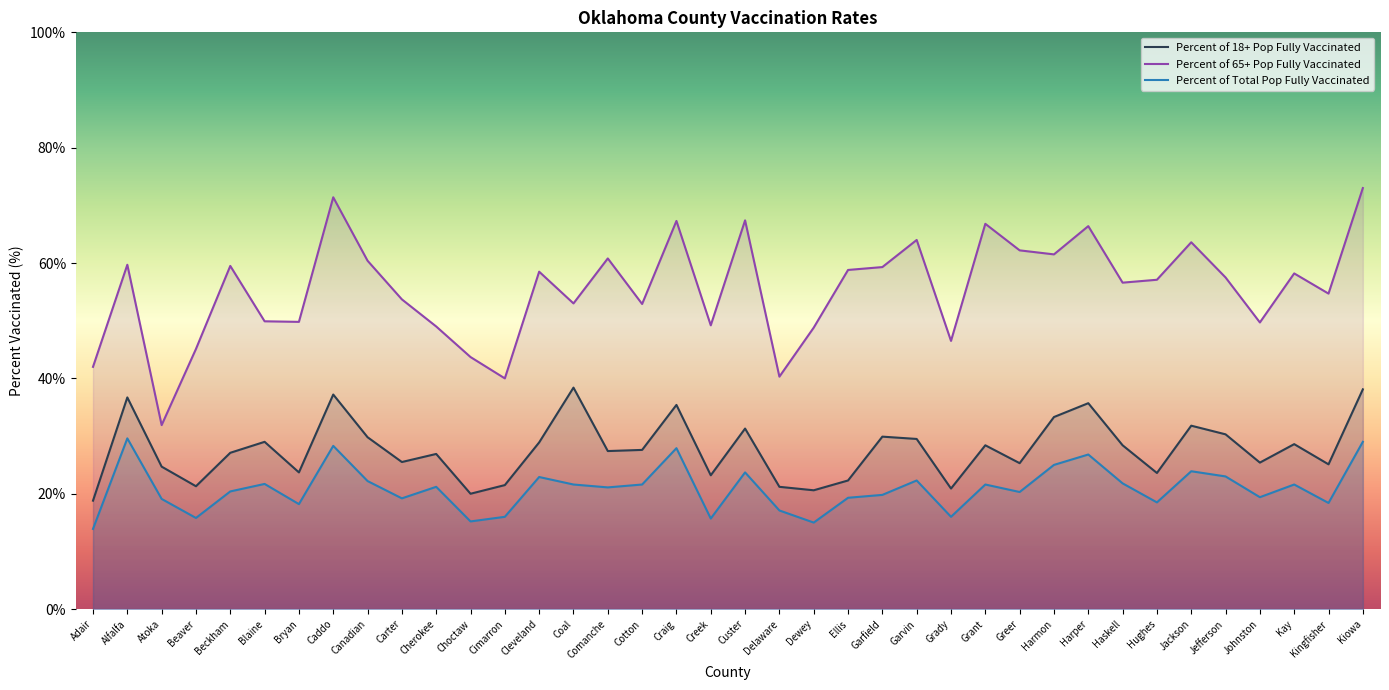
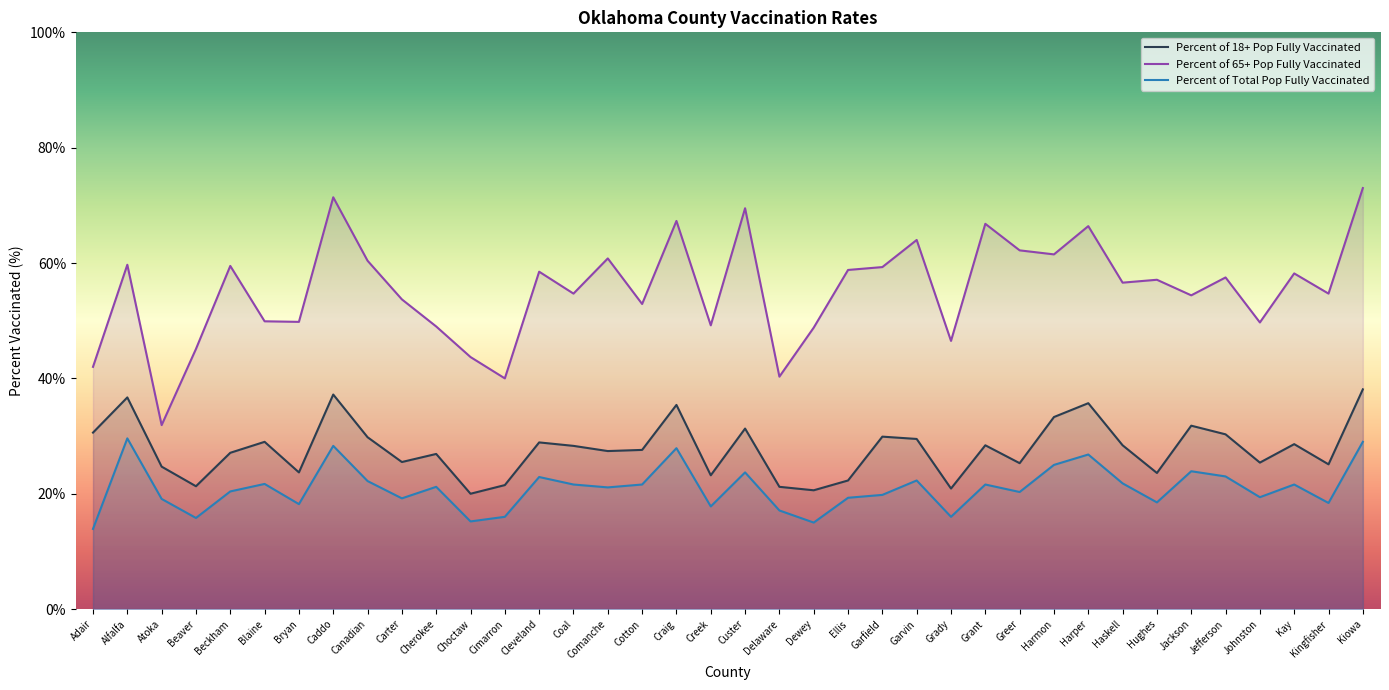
  {
    "Percent of 18+ Pop Fully Vaccinated": {
-     "Adair": "19%",
+     "Adair": "31%",
      "Alfalfa": "37%",
      "Atoka": "25%",
      "Beaver": "21%",
      "Beckham": "27%",
      "Blaine": "29%",
      "Bryan": "24%",
      "Caddo": "37%",
      "Canadian": "30%",
      "Carter": "26%",
      "Cherokee": "27%",
      "Choctaw": "20%",
      "Cimarron": "22%",
      "Cleveland": "29%",
-     "Coal": "38%",
+     "Coal": "28%",
      "Comanche": "27%",
      "Cotton": "28%",
      "Craig": "35%",
      "Creek": "23%",
      "Custer": "31%",
      "Delaware": "21%",
      "Dewey": "21%",
      "Ellis": "22%",
      "Garfield": "30%",
      "Garvin": "30%",
      "Grady": "21%",
      "Grant": "28%",
      "Greer": "25%",
      "Harmon": "33%",
      "Harper": "36%",
      "Haskell": "28%",
      "Hughes": "24%",
      "Jackson": "32%",
      "Jefferson": "30%",
      "Johnston": "25%",
      "Kay": "29%",
      "Kingfisher": "25%",
      "Kiowa": "38%"
    },
    "Percent of 65+ Pop Fully Vaccinated": {
      "Adair": "42%",
      "Alfalfa": "60%",
      "Atoka": "32%",
      "Beaver": "45%",
      "Beckham": "60%",
      "Blaine": "50%",
      "Bryan": "50%",
      "Caddo": "71%",
      "Canadian": "60%",
      "Carter": "54%",
      "Cherokee": "49%",
      "Choctaw": "44%",
      "Cimarron": "40%",
      "Cleveland": "59%",
-     "Coal": "53%",
+     "Coal": "55%",
      "Comanche": "61%",
      "Cotton": "53%",
      "Craig": "67%",
      "Creek": "49%",
-     "Custer": "67%",
+     "Custer": "70%",
      "Delaware": "40%",
      "Dewey": "49%",
      "Ellis": "59%",
      "Garfield": "59%",
      "Garvin": "64%",
      "Grady": "47%",
      "Grant": "67%",
      "Greer": "62%",
      "Harmon": "62%",
      "Harper": "66%",
      "Haskell": "57%",
      "Hughes": "57%",
-     "Jackson": "64%",
+     "Jackson": "54%",
      "Jefferson": "58%",
      "Johnston": "50%",
      "Kay": "58%",
      "Kingfisher": "55%",
      "Kiowa": "73%"
    },
    "Percent of Total Pop Fully Vaccinated": {
      "Adair": "14%",
      "Alfalfa": "30%",
      "Atoka": "19%",
      "Beaver": "16%",
      "Beckham": "20%",
      "Blaine": "22%",
      "Bryan": "18%",
      "Caddo": "28%",
      "Canadian": "22%",
      "Carter": "19%",
      "Cherokee": "21%",
      "Choctaw": "15%",
      "Cimarron": "16%",
      "Cleveland": "23%",
      "Coal": "22%",
      "Comanche": "21%",
      "Cotton": "22%",
      "Craig": "28%",
-     "Creek": "16%",
+     "Creek": "18%",
      "Custer": "24%",
      "Delaware": "17%",
      "Dewey": "15%",
      "Ellis": "19%",
      "Garfield": "20%",
      "Garvin": "22%",
      "Grady": "16%",
      "Grant": "22%",
      "Greer": "20%",
      "Harmon": "25%",
      "Harper": "27%",
      "Haskell": "22%",
      "Hughes": "19%",
      "Jackson": "24%",
      "Jefferson": "23%",
      "Johnston": "19%",
      "Kay": "22%",
      "Kingfisher": "18%",
      "Kiowa": "29%"
    }
  }
